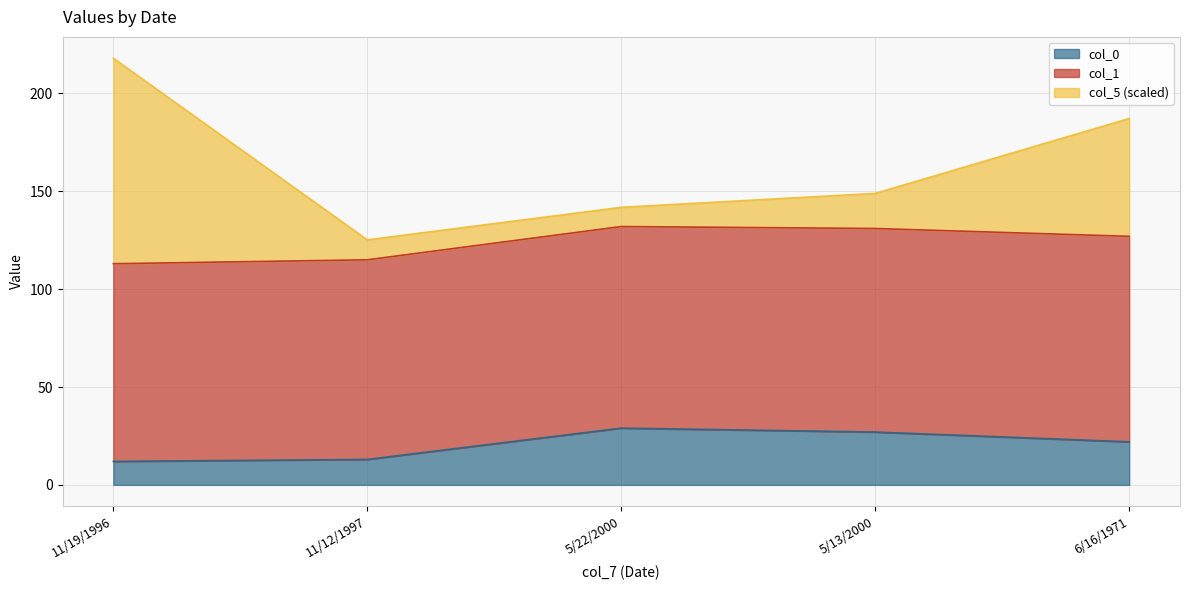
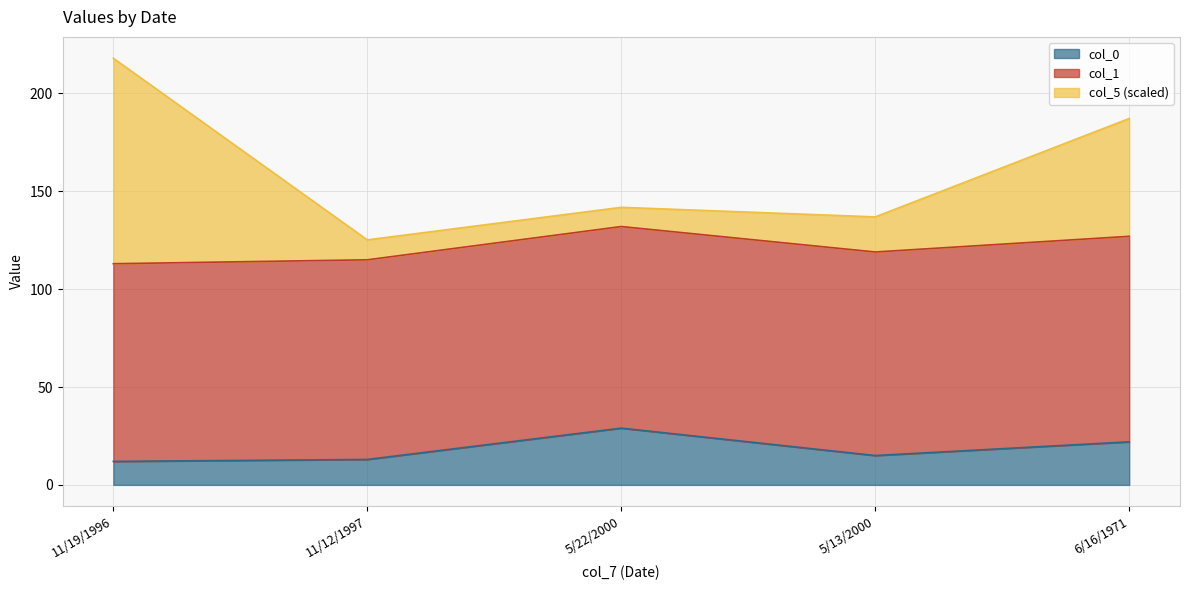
  {
    "col_0": {
      "11/19/1996": 12,
      "11/12/1997": 13,
      "5/22/2000": 29,
-     "5/13/2000": 27,
+     "5/13/2000": 15,
      "6/16/1971": 22
    },
    "col_1": {
      "11/19/1996": 101,
      "11/12/1997": 102,
      "5/22/2000": 103,
      "5/13/2000": 104,
      "6/16/1971": 105
    },
    "col_5 (scaled)": {
      "11/19/1996": 105,
      "11/12/1997": 10,
      "5/22/2000": 10,
      "5/13/2000": 18,
      "6/16/1971": 60
    }
  }
